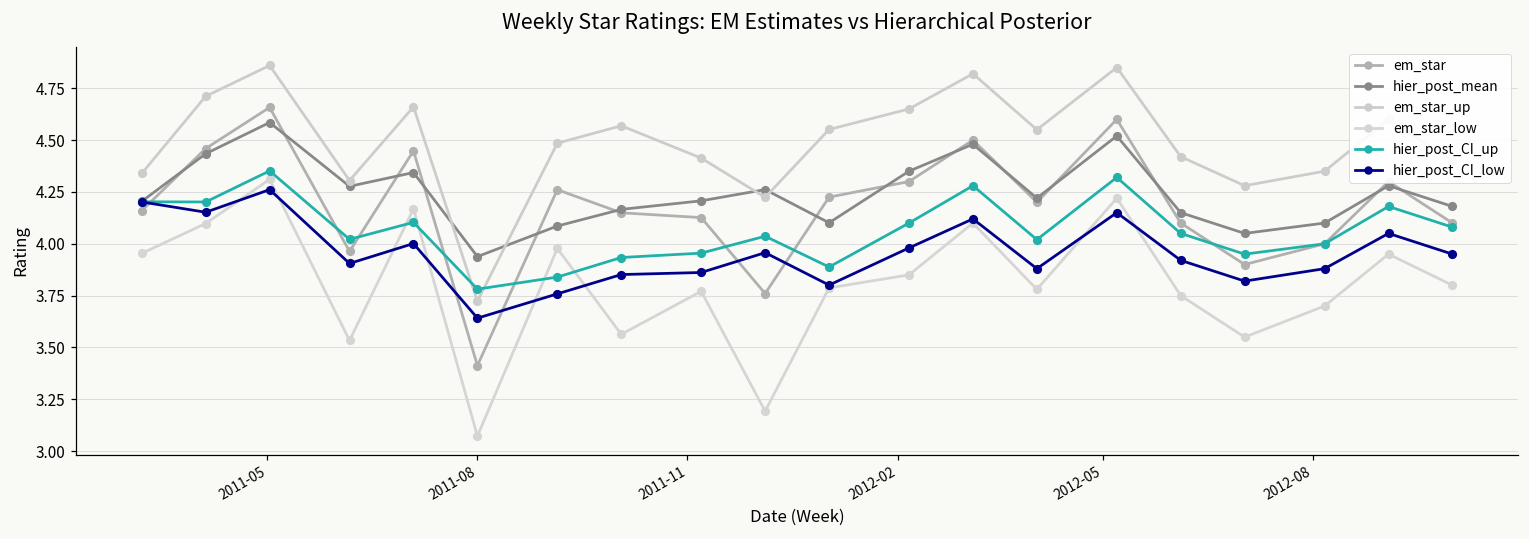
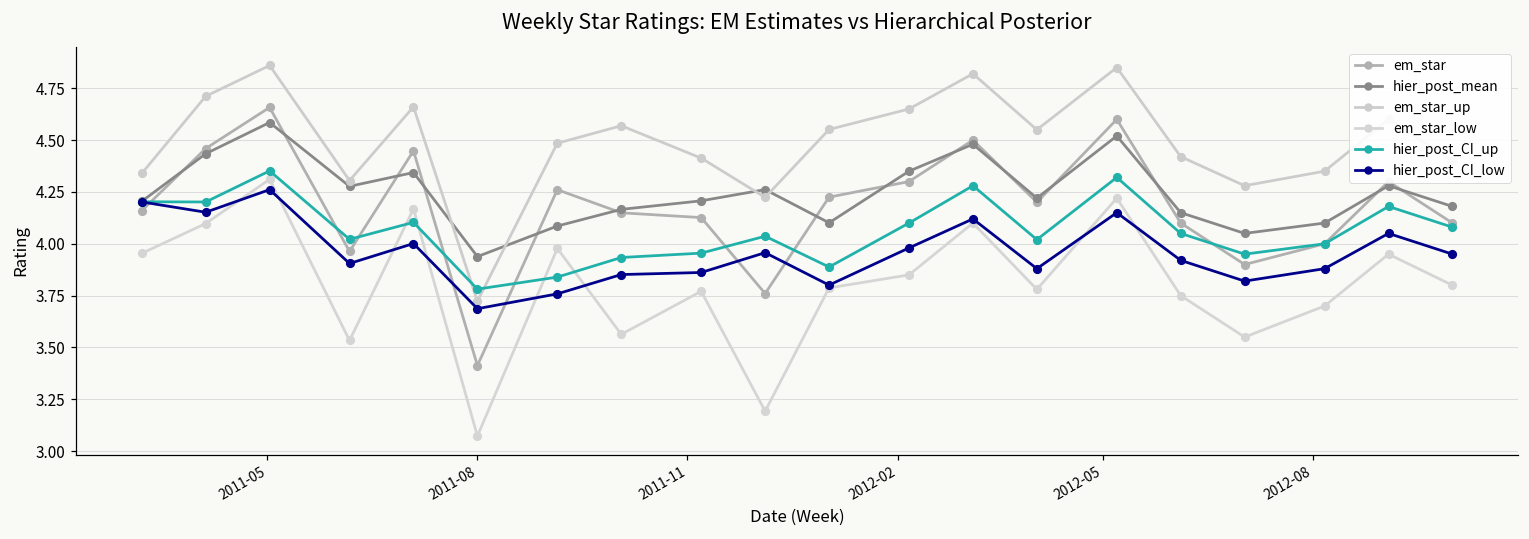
  {
    "hier_post_mean": {
      "2011-08": 3.94
    },
    "hier_post_CI_up": {
      "2011-08": 3.78
    },
    "hier_post_CI_low": {
-     "2011-08": 3.64
+     "2011-08": 3.69
    }
  }
